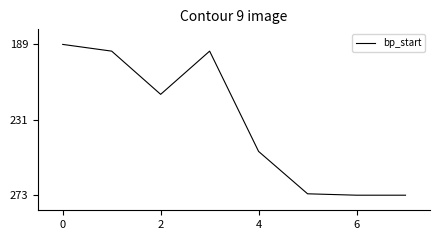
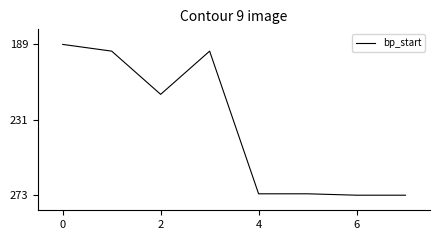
  {
    "0": 189,
    "2": 217,
-   "4": 249,
+   "4": 272,
    "6": 273
  }
